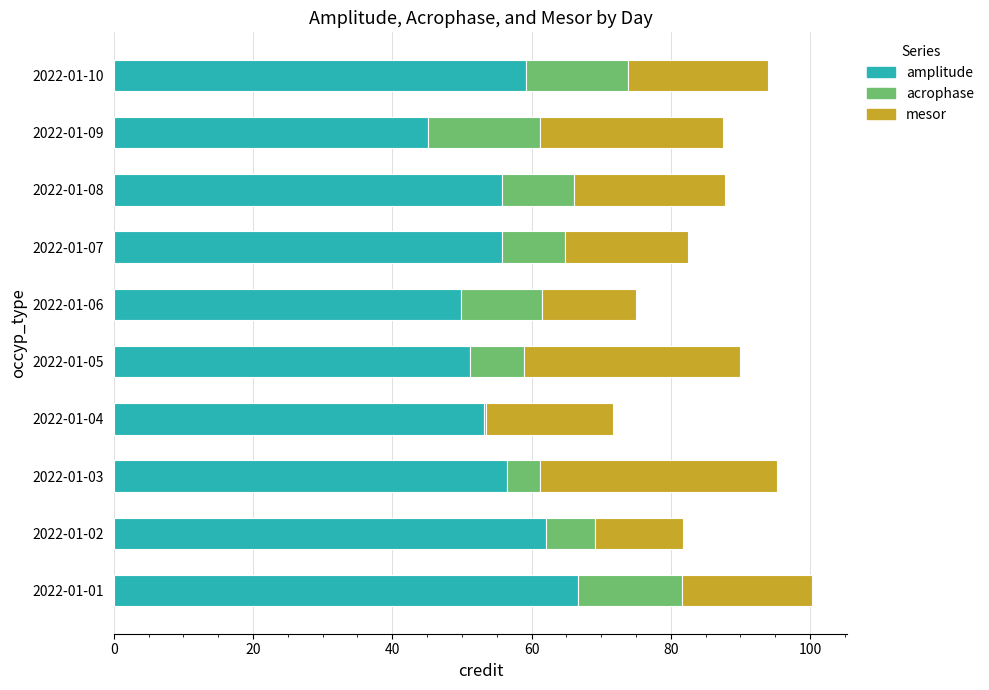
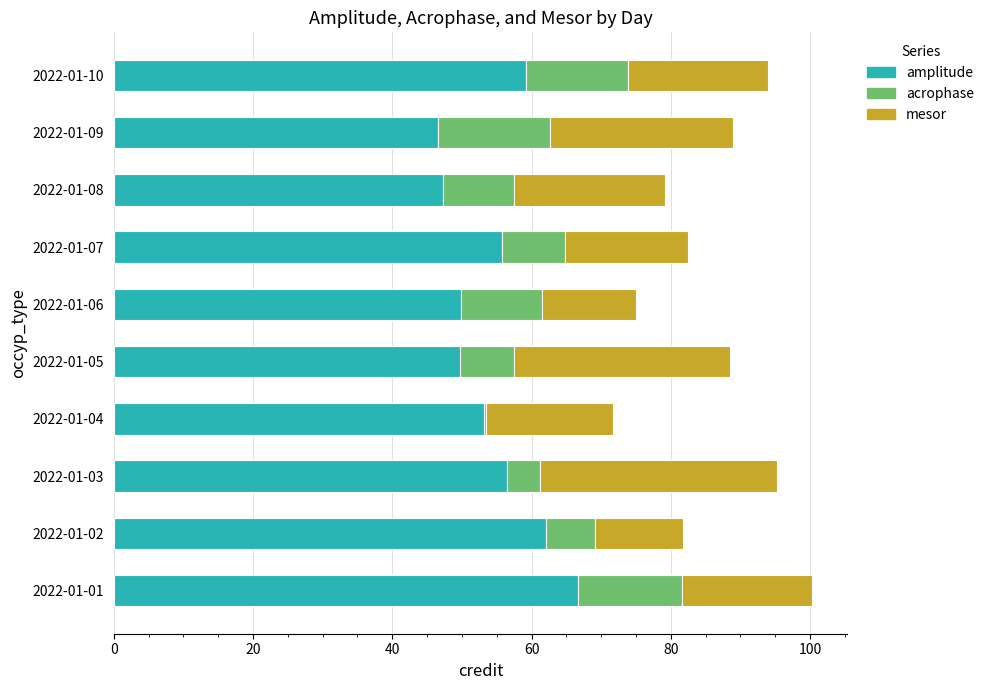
  {
    "amplitude": {
      "2022-01-10": 59,
-     "2022-01-09": 45,
-     "2022-01-08": 56,
+     "2022-01-09": 47,
+     "2022-01-08": 47,
      "2022-01-07": 56,
      "2022-01-06": 50,
-     "2022-01-05": 51,
+     "2022-01-05": 50,
      "2022-01-04": 53,
      "2022-01-03": 57,
      "2022-01-02": 62,
      "2022-01-01": 67
    },
    "acrophase": {
      "2022-01-10": 15,
      "2022-01-09": 16,
      "2022-01-08": 10,
      "2022-01-07": 9,
      "2022-01-06": 12,
      "2022-01-05": 8,
      "2022-01-03": 5,
      "2022-01-02": 7,
      "2022-01-01": 15
    },
    "mesor": {
      "2022-01-10": 20,
      "2022-01-09": 26,
      "2022-01-08": 22,
      "2022-01-07": 18,
      "2022-01-06": 14,
      "2022-01-05": 31,
      "2022-01-04": 18,
      "2022-01-03": 34,
      "2022-01-02": 13,
      "2022-01-01": 19
    }
  }
